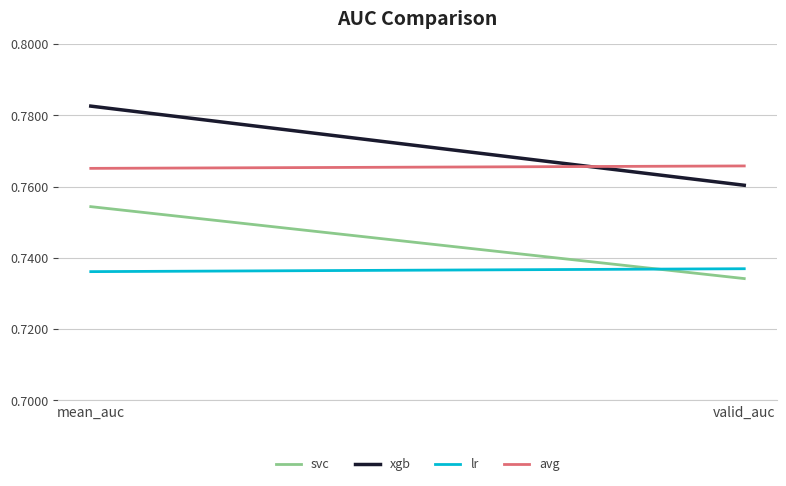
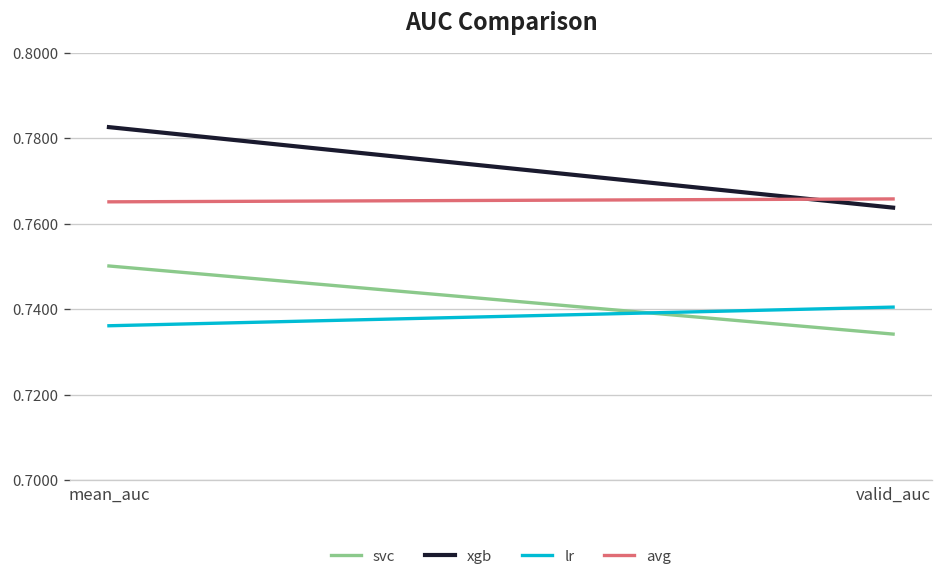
  {
    "svc": {
-     "mean_auc": 0.754,
+     "mean_auc": 0.750,
      "valid_auc": 0.734
    },
    "xgb": {
      "mean_auc": 0.783,
-     "valid_auc": 0.760
+     "valid_auc": 0.764
    },
    "lr": {
      "mean_auc": 0.736,
-     "valid_auc": 0.737
+     "valid_auc": 0.741
    },
    "avg": {
      "mean_auc": 0.765,
      "valid_auc": 0.766
    }
  }
